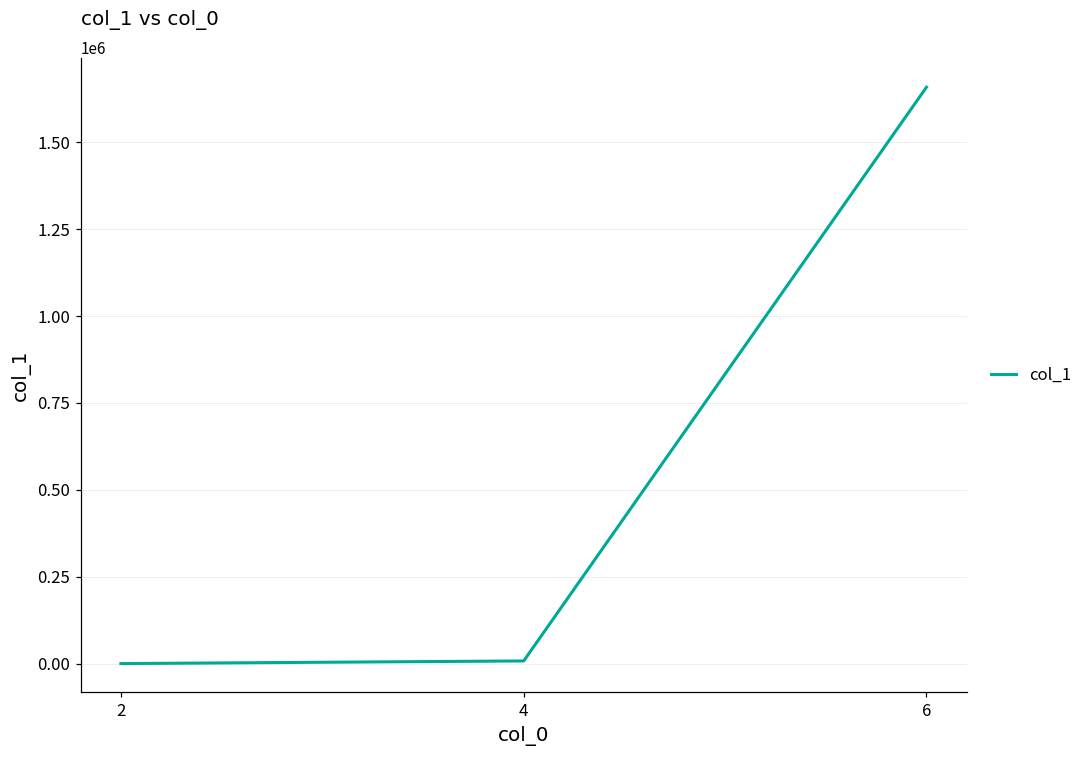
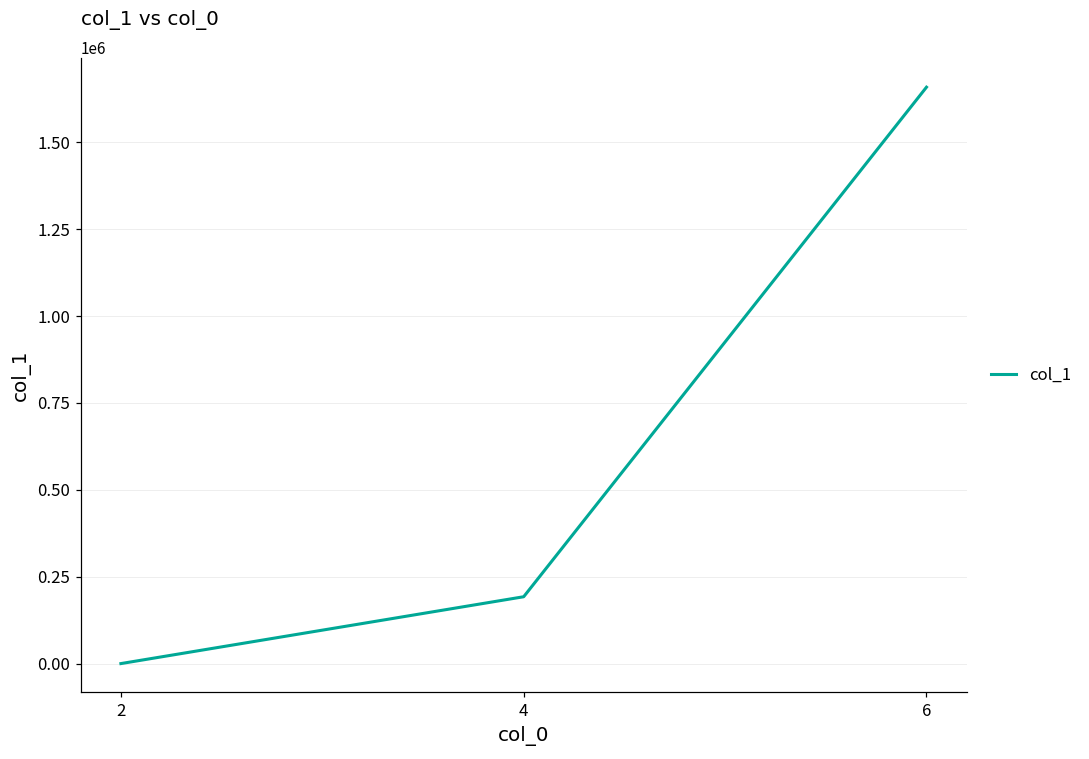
  {
    "2": 0,
-   "4": 10000,
+   "4": 190000,
    "6": 1660000
  }
